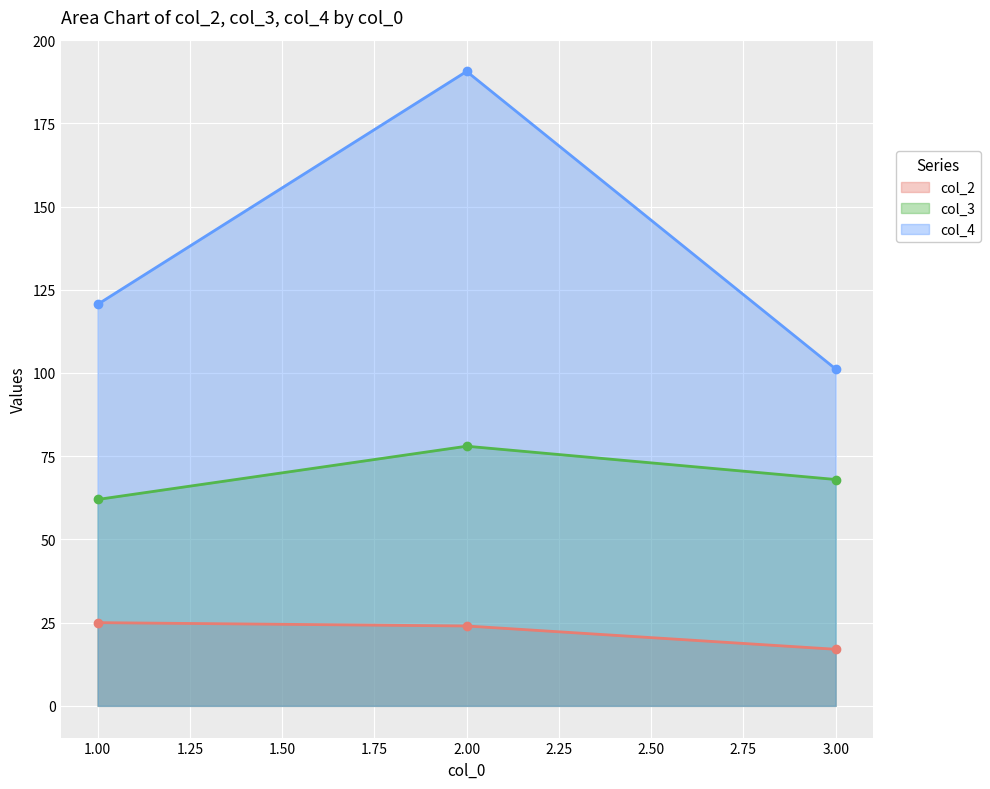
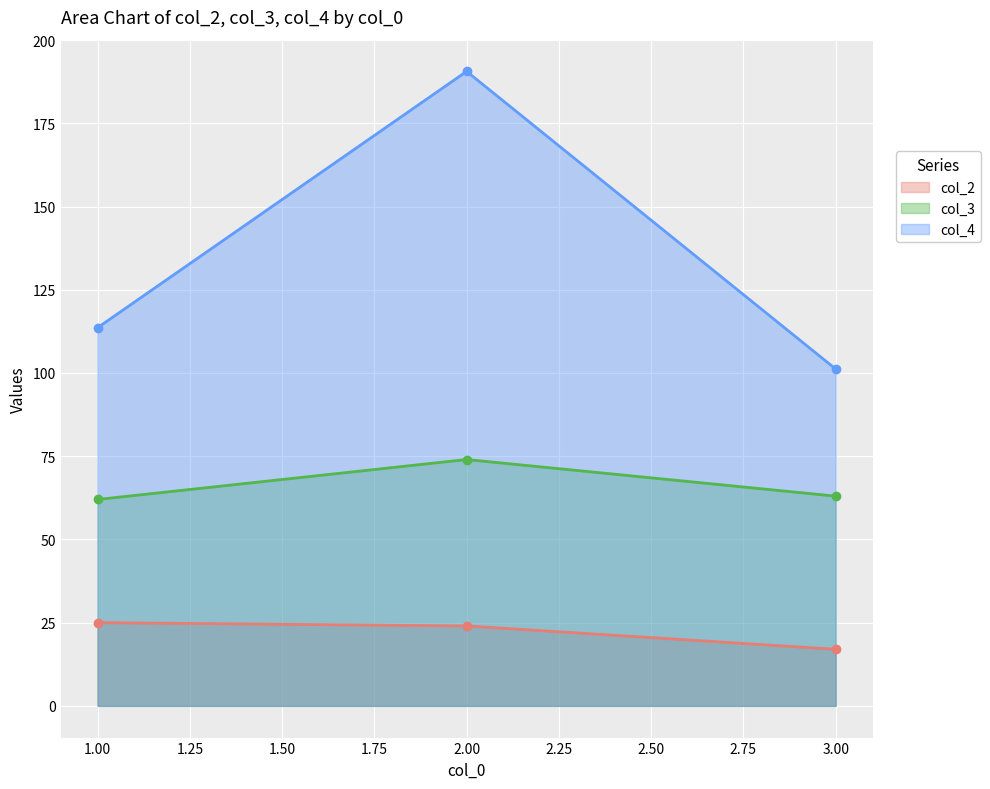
  {
    "col_2": {
      "1.00": 25,
      "2.00": 24,
      "3.00": 17
    },
    "col_3": {
      "1.00": 62,
-     "2.00": 78,
-     "3.00": 68
+     "2.00": 74,
+     "3.00": 63
    },
    "col_4": {
-     "1.00": 121,
+     "1.00": 114,
      "2.00": 191,
      "3.00": 101
    }
  }
